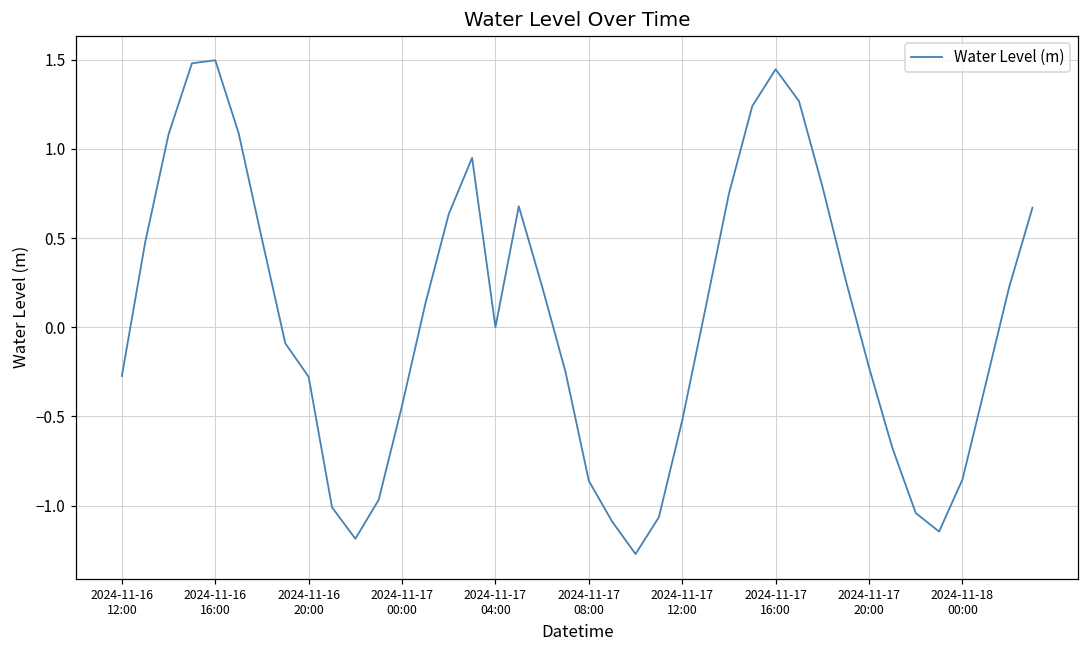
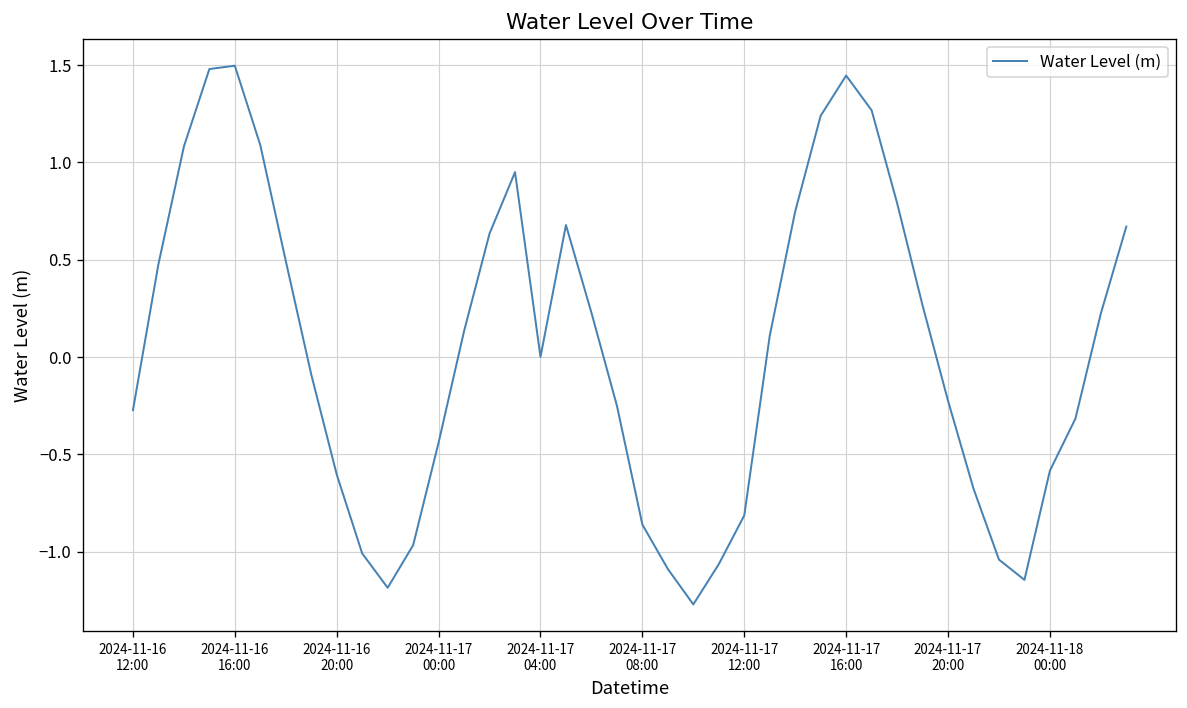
  {
    "2024-11-16 12:00": -0.27,
    "2024-11-16 16:00": 1.50,
-   "2024-11-16 20:00": -0.28,
+   "2024-11-16 20:00": -0.60,
    "2024-11-17 00:00": -0.44,
    "2024-11-17 04:00": 0.00,
    "2024-11-17 08:00": -0.86,
-   "2024-11-17 12:00": -0.52,
+   "2024-11-17 12:00": -0.81,
    "2024-11-17 16:00": 1.45,
    "2024-11-17 20:00": -0.22,
-   "2024-11-18 00:00": -0.85
+   "2024-11-18 00:00": -0.58
  }
